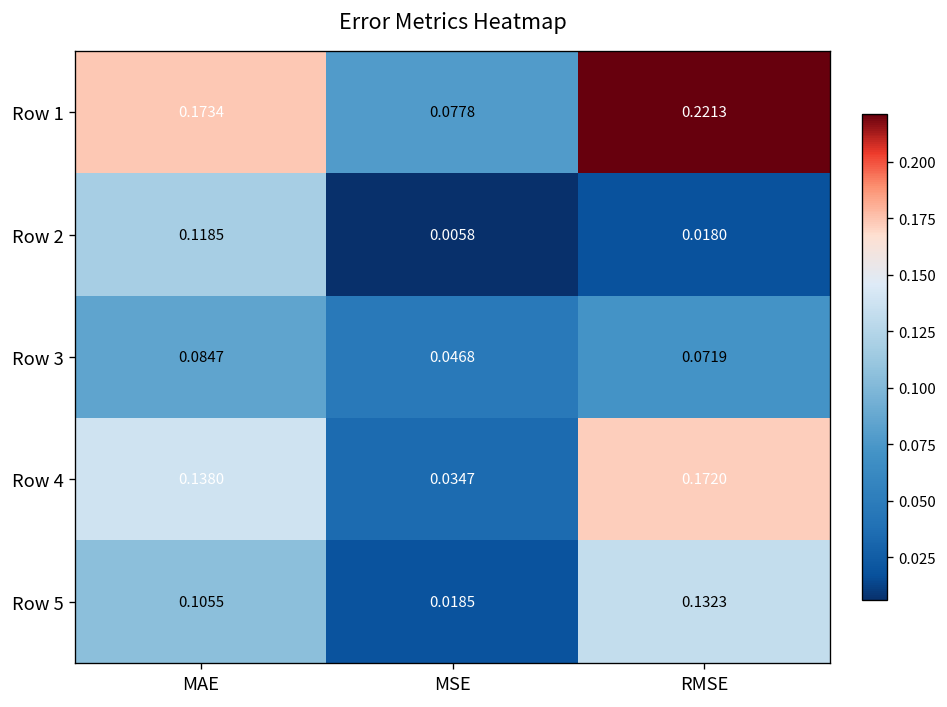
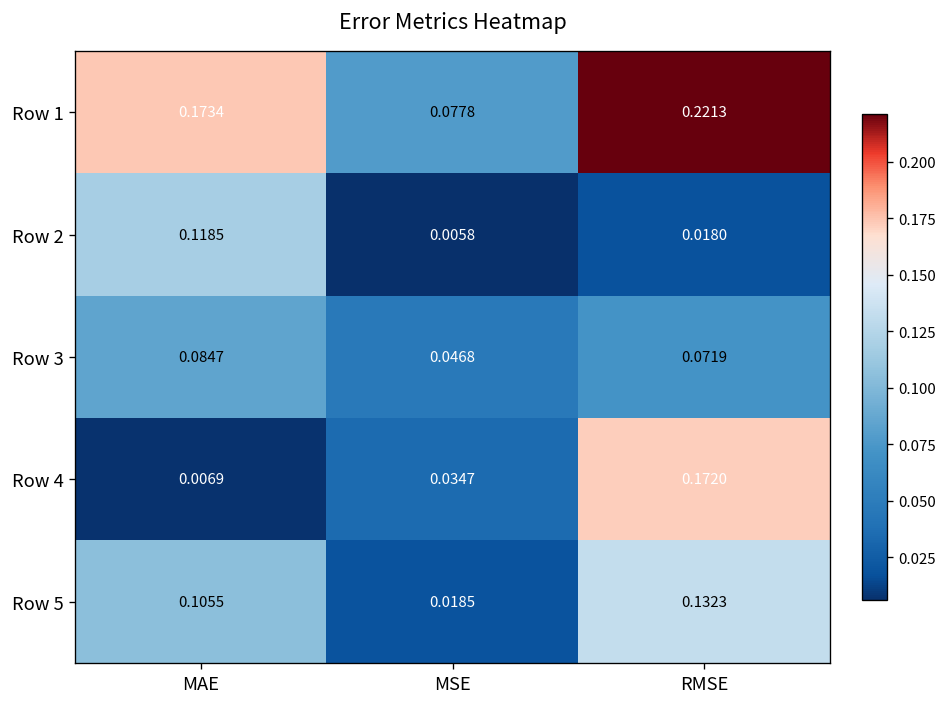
  {
    "Row 1": {
      "MAE": 0.1734,
      "MSE": 0.0778,
      "RMSE": 0.2213
    },
    "Row 2": {
      "MAE": 0.1185,
      "MSE": 0.0058,
      "RMSE": 0.0180
    },
    "Row 3": {
      "MAE": 0.0847,
      "MSE": 0.0468,
      "RMSE": 0.0719
    },
    "Row 4": {
-     "MAE": 0.1380,
+     "MAE": 0.0069,
      "MSE": 0.0347,
      "RMSE": 0.1720
    },
    "Row 5": {
      "MAE": 0.1055,
      "MSE": 0.0185,
      "RMSE": 0.1323
    }
  }
